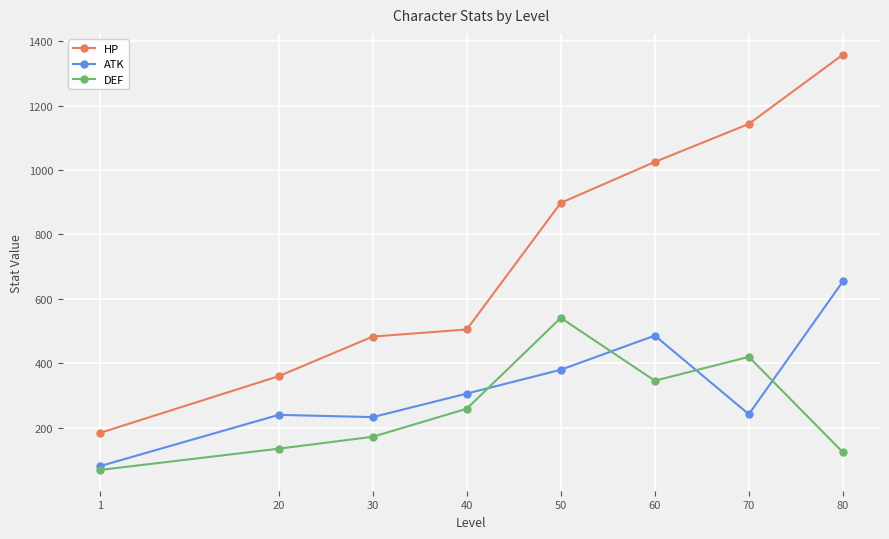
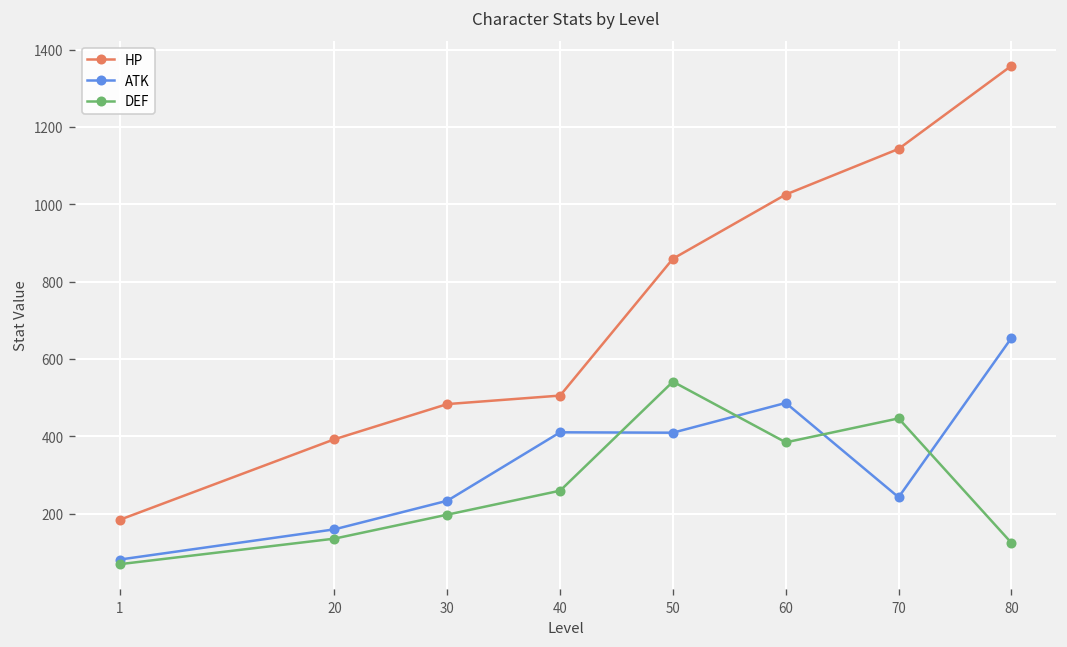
  {
    "HP": {
      "1": 180,
-     "20": 360,
+     "20": 390,
      "30": 480,
      "40": 510,
-     "50": 900,
+     "50": 860,
      "60": 1030,
      "70": 1140,
      "80": 1360
    },
    "ATK": {
      "1": 80,
-     "20": 240,
+     "20": 160,
      "30": 230,
-     "40": 310,
-     "50": 380,
+     "40": 410,
+     "50": 410,
      "60": 490,
      "70": 240,
      "80": 650
    },
    "DEF": {
      "1": 70,
      "20": 140,
-     "30": 170,
+     "30": 200,
      "40": 260,
      "50": 540,
-     "60": 350,
-     "70": 420,
+     "60": 380,
+     "70": 450,
      "80": 120
    }
  }
